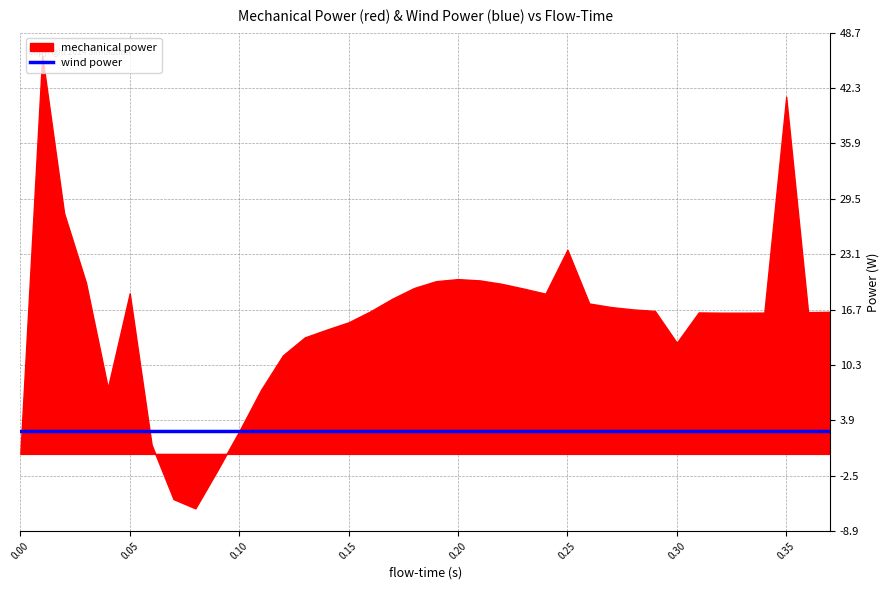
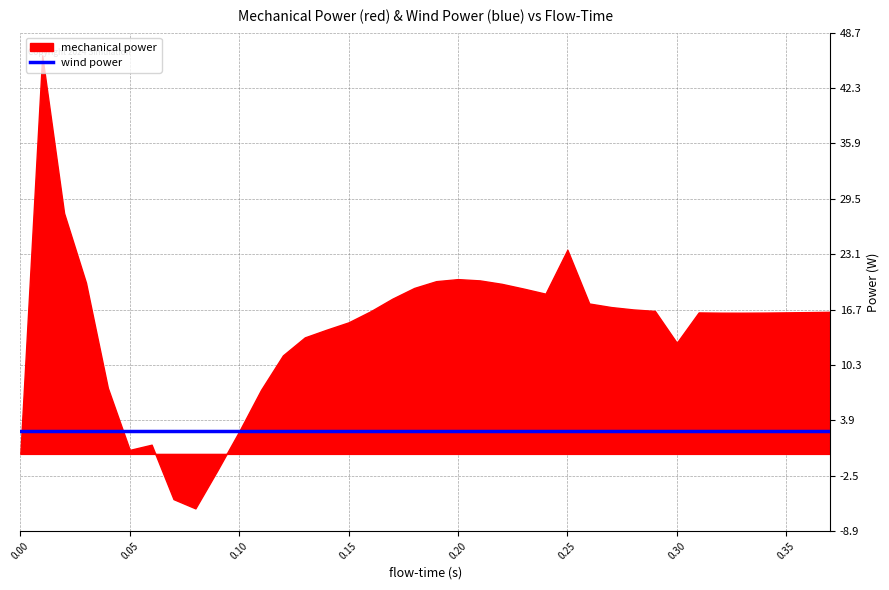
  {
    "wind power": {
      "0.00": 3,
      "0.05": 3,
      "0.15": 3,
      "0.20": 3,
      "0.25": 3,
      "0.30": 3,
      "0.35": 3
    },
    "mechanical power": {
-     "0.05": 19,
-     "0.35": 41
+     "0.05": 0,
+     "0.35": 16
    }
  }
